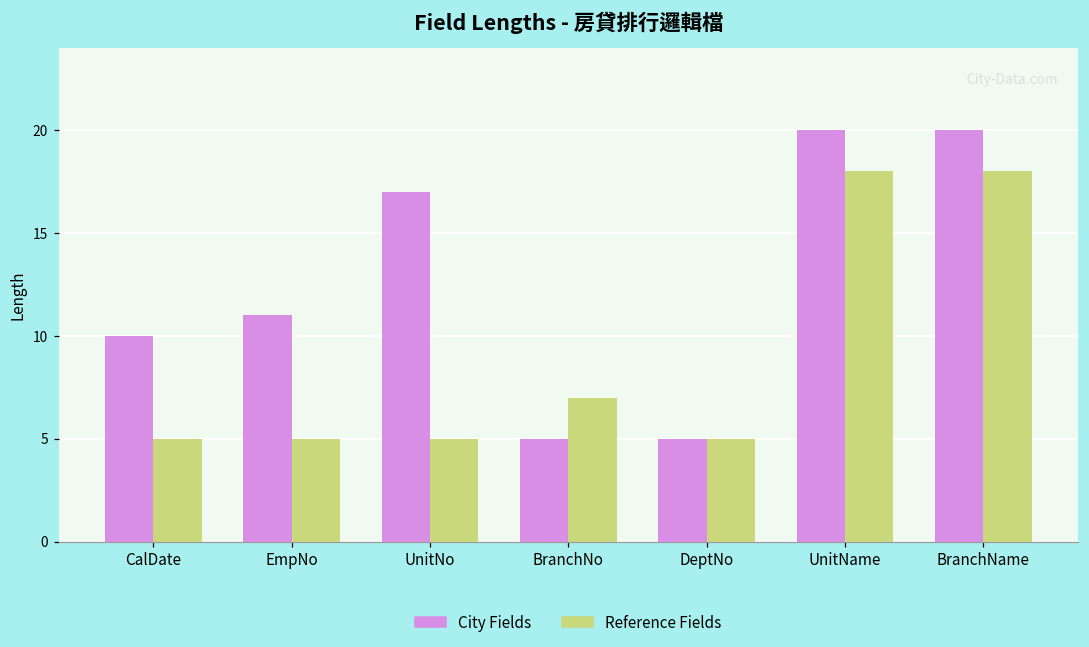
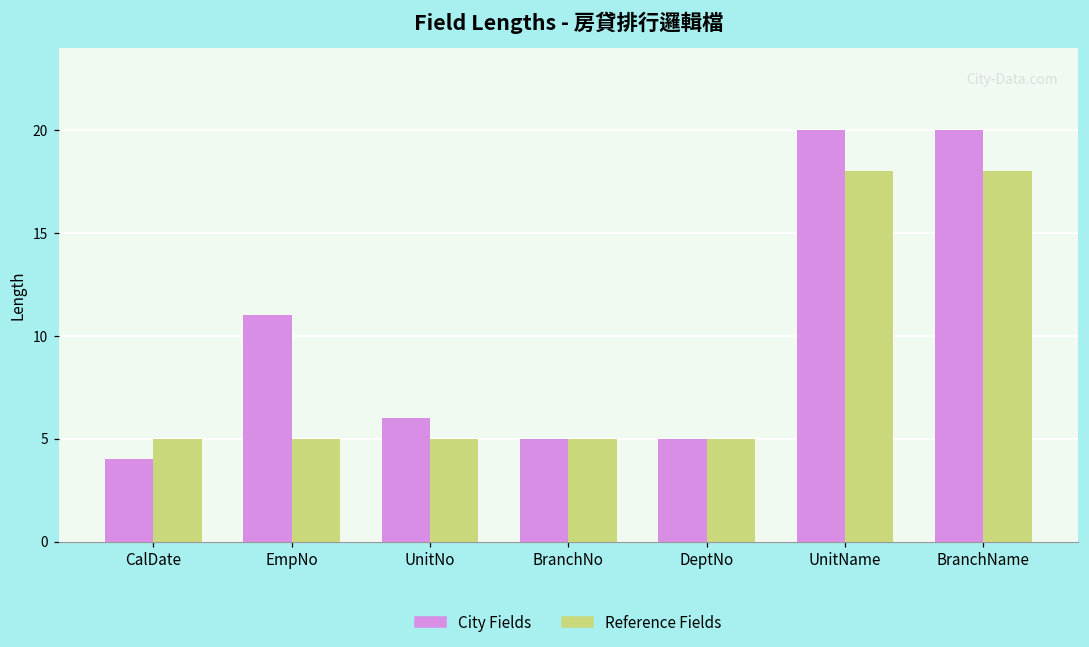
  {
    "City Fields": {
-     "CalDate": 10,
+     "CalDate": 4,
      "EmpNo": 11,
-     "UnitNo": 17,
+     "UnitNo": 6,
      "BranchNo": 5,
      "DeptNo": 5,
      "UnitName": 20,
      "BranchName": 20
    },
    "Reference Fields": {
      "CalDate": 5,
      "EmpNo": 5,
      "UnitNo": 5,
-     "BranchNo": 7,
+     "BranchNo": 5,
      "DeptNo": 5,
      "UnitName": 18,
      "BranchName": 18
    }
  }
